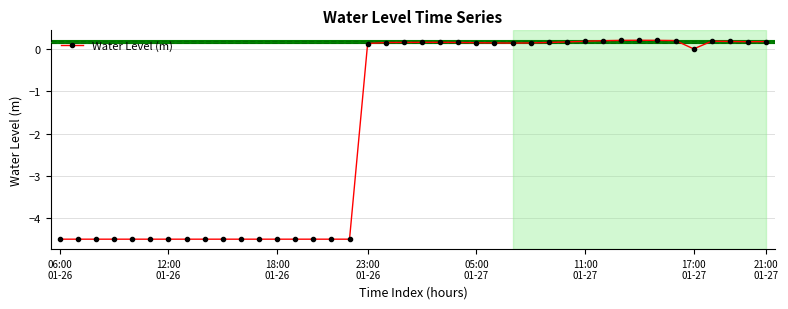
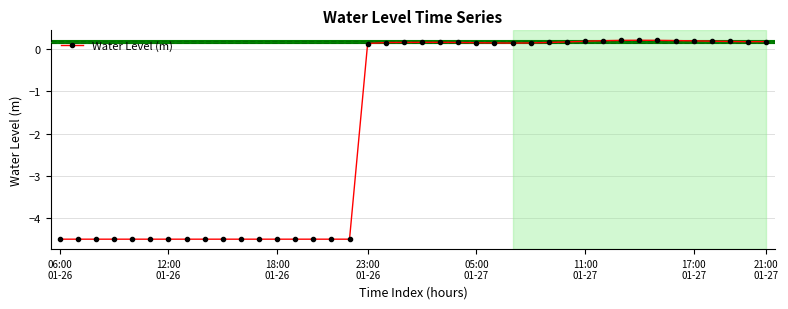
  {
    "06:00 01-26": -4.5,
    "12:00 01-26": -4.5,
    "18:00 01-26": -4.5,
    "23:00 01-26": 0.1,
    "05:00 01-27": 0.1,
    "11:00 01-27": 0.2,
-   "17:00 01-27": 0.0,
+   "17:00 01-27": 0.2,
    "21:00 01-27": 0.2
  }
